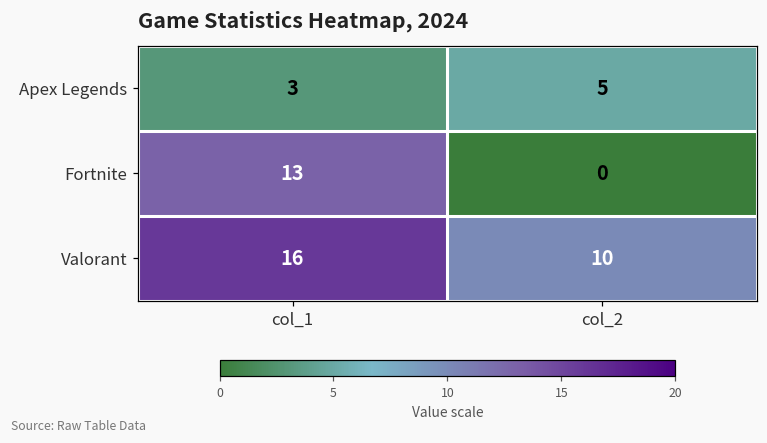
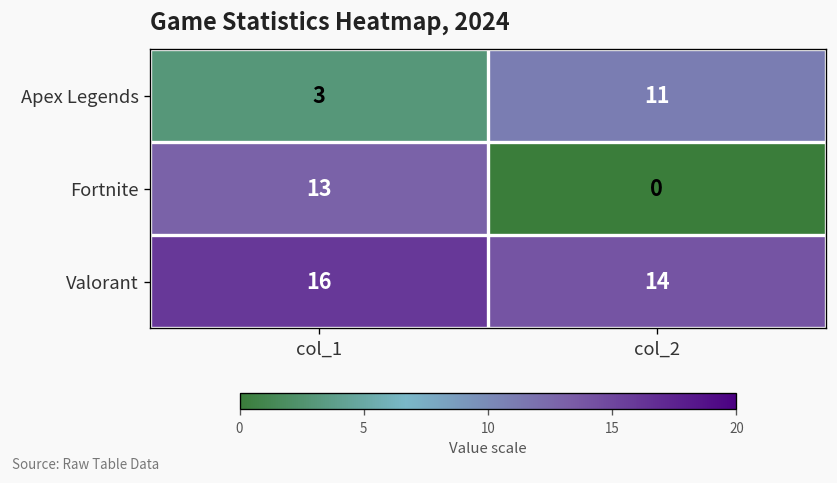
  {
    "Apex Legends": {
      "col_1": 3,
-     "col_2": 5
+     "col_2": 11
    },
    "Fortnite": {
      "col_1": 13,
      "col_2": 0
    },
    "Valorant": {
      "col_1": 16,
-     "col_2": 10
+     "col_2": 14
    }
  }
